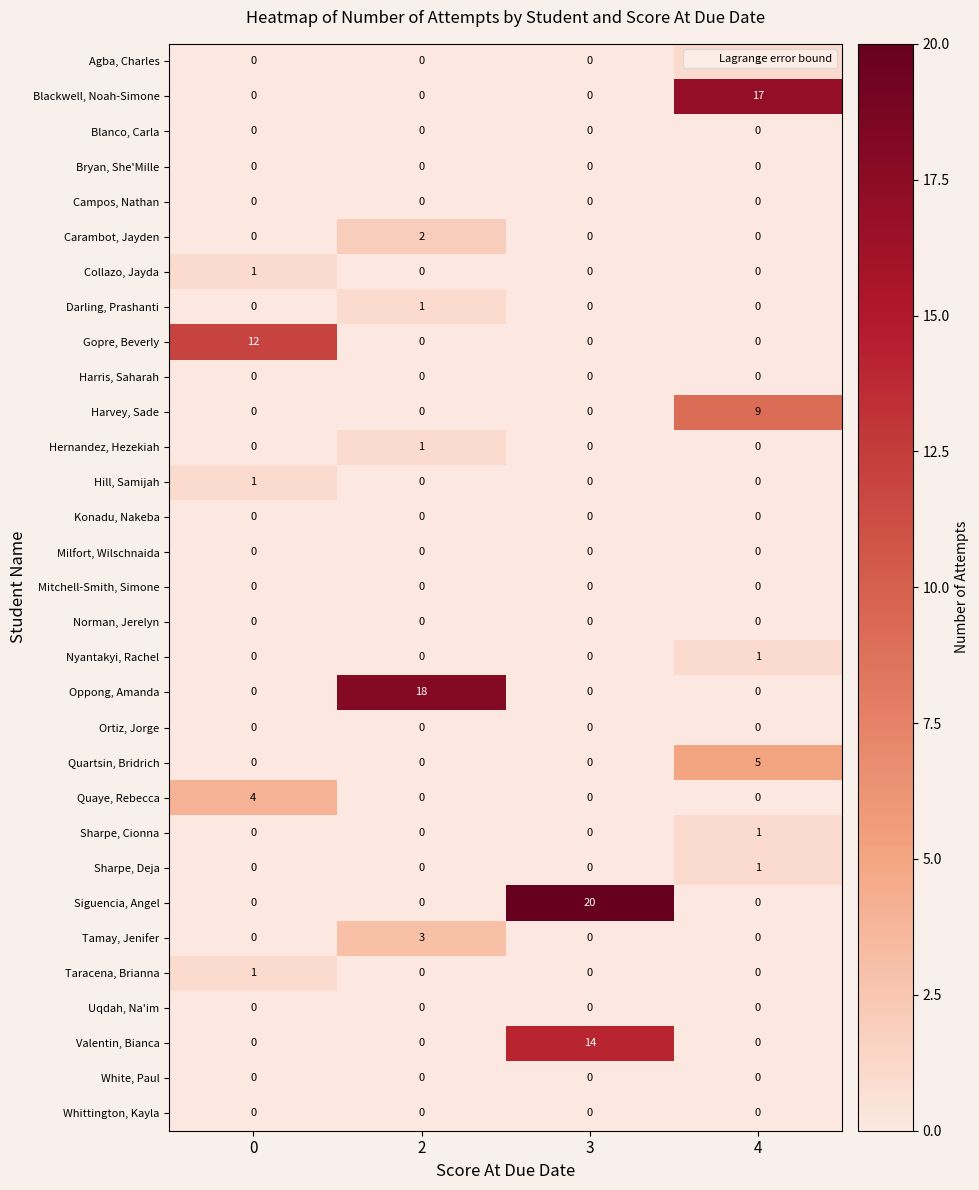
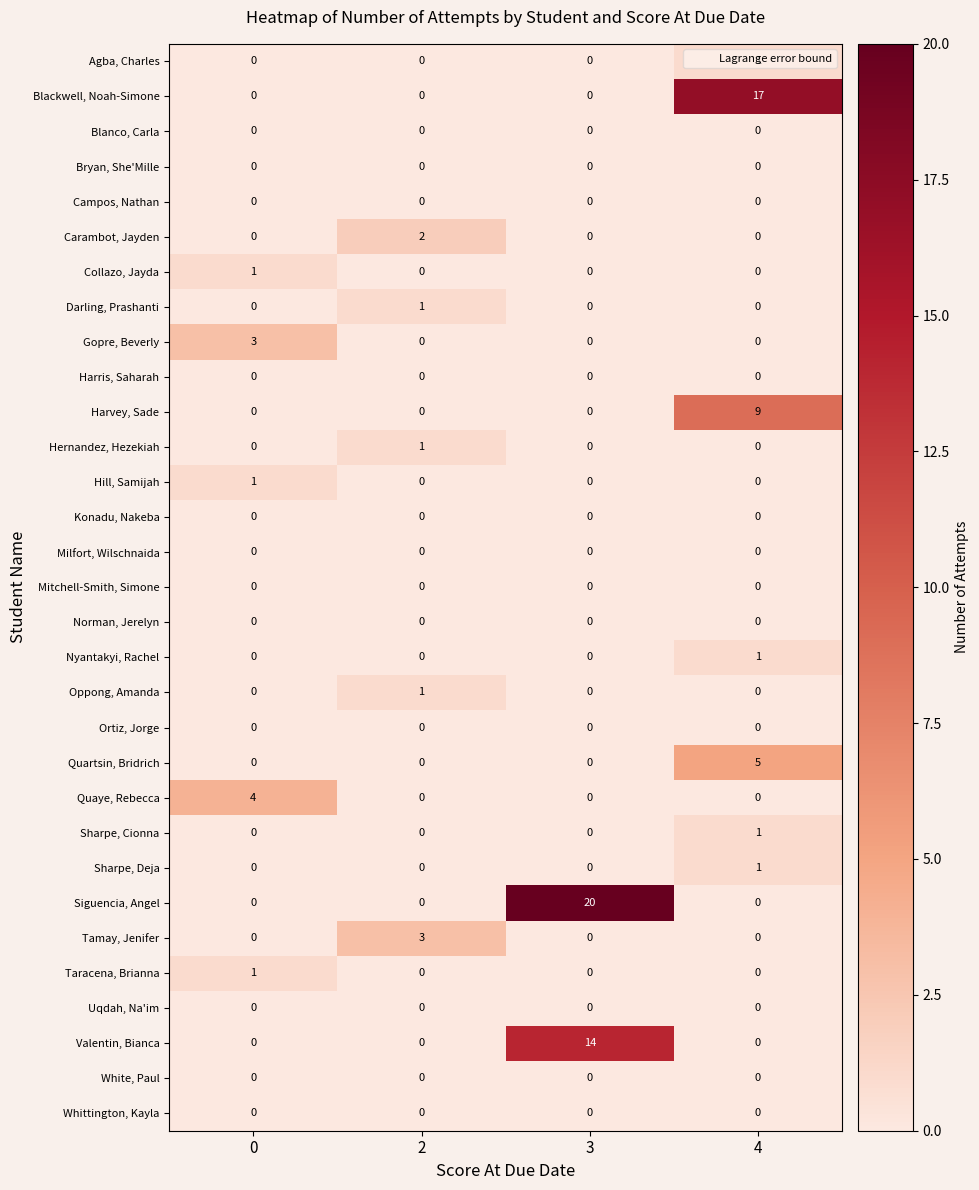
  {
    "Agba, Charles": {
      "0": 0,
      "2": 0,
      "3": 0
    },
    "Blackwell, Noah-Simone": {
      "0": 0,
      "2": 0,
      "3": 0,
      "4": 17
    },
    "Blanco, Carla": {
      "0": 0,
      "2": 0,
      "3": 0,
      "4": 0
    },
    "Bryan, She'Mille": {
      "0": 0,
      "2": 0,
      "3": 0,
      "4": 0
    },
    "Campos, Nathan": {
      "0": 0,
      "2": 0,
      "3": 0,
      "4": 0
    },
    "Carambot, Jayden": {
      "0": 0,
      "2": 2,
      "3": 0,
      "4": 0
    },
    "Collazo, Jayda": {
      "0": 1,
      "2": 0,
      "3": 0,
      "4": 0
    },
    "Darling, Prashanti": {
      "0": 0,
      "2": 1,
      "3": 0,
      "4": 0
    },
    "Gopre, Beverly": {
-     "0": 12,
+     "0": 3,
      "2": 0,
      "3": 0,
      "4": 0
    },
    "Harris, Saharah": {
      "0": 0,
      "2": 0,
      "3": 0,
      "4": 0
    },
    "Harvey, Sade": {
      "0": 0,
      "2": 0,
      "3": 0,
      "4": 9
    },
    "Hernandez, Hezekiah": {
      "0": 0,
      "2": 1,
      "3": 0,
      "4": 0
    },
    "Hill, Samijah": {
      "0": 1,
      "2": 0,
      "3": 0,
      "4": 0
    },
    "Konadu, Nakeba": {
      "0": 0,
      "2": 0,
      "3": 0,
      "4": 0
    },
    "Milfort, Wilschnaida": {
      "0": 0,
      "2": 0,
      "3": 0,
      "4": 0
    },
    "Mitchell-Smith, Simone": {
      "0": 0,
      "2": 0,
      "3": 0,
      "4": 0
    },
    "Norman, Jerelyn": {
      "0": 0,
      "2": 0,
      "3": 0,
      "4": 0
    },
    "Nyantakyi, Rachel": {
      "0": 0,
      "2": 0,
      "3": 0,
      "4": 1
    },
    "Oppong, Amanda": {
      "0": 0,
-     "2": 18,
+     "2": 1,
      "3": 0,
      "4": 0
    },
    "Ortiz, Jorge": {
      "0": 0,
      "2": 0,
      "3": 0,
      "4": 0
    },
    "Quartsin, Bridrich": {
      "0": 0,
      "2": 0,
      "3": 0,
      "4": 5
    },
    "Quaye, Rebecca": {
      "0": 4,
      "2": 0,
      "3": 0,
      "4": 0
    },
    "Sharpe, Cionna": {
      "0": 0,
      "2": 0,
      "3": 0,
      "4": 1
    },
    "Sharpe, Deja": {
      "0": 0,
      "2": 0,
      "3": 0,
      "4": 1
    },
    "Siguencia, Angel": {
      "0": 0,
      "2": 0,
      "3": 20,
      "4": 0
    },
    "Tamay, Jenifer": {
      "0": 0,
      "2": 3,
      "3": 0,
      "4": 0
    },
    "Taracena, Brianna": {
      "0": 1,
      "2": 0,
      "3": 0,
      "4": 0
    },
    "Uqdah, Na'im": {
      "0": 0,
      "2": 0,
      "3": 0,
      "4": 0
    },
    "Valentin, Bianca": {
      "0": 0,
      "2": 0,
      "3": 14,
      "4": 0
    },
    "White, Paul": {
      "0": 0,
      "2": 0,
      "3": 0,
      "4": 0
    },
    "Whittington, Kayla": {
      "0": 0,
      "2": 0,
      "3": 0,
      "4": 0
    }
  }
